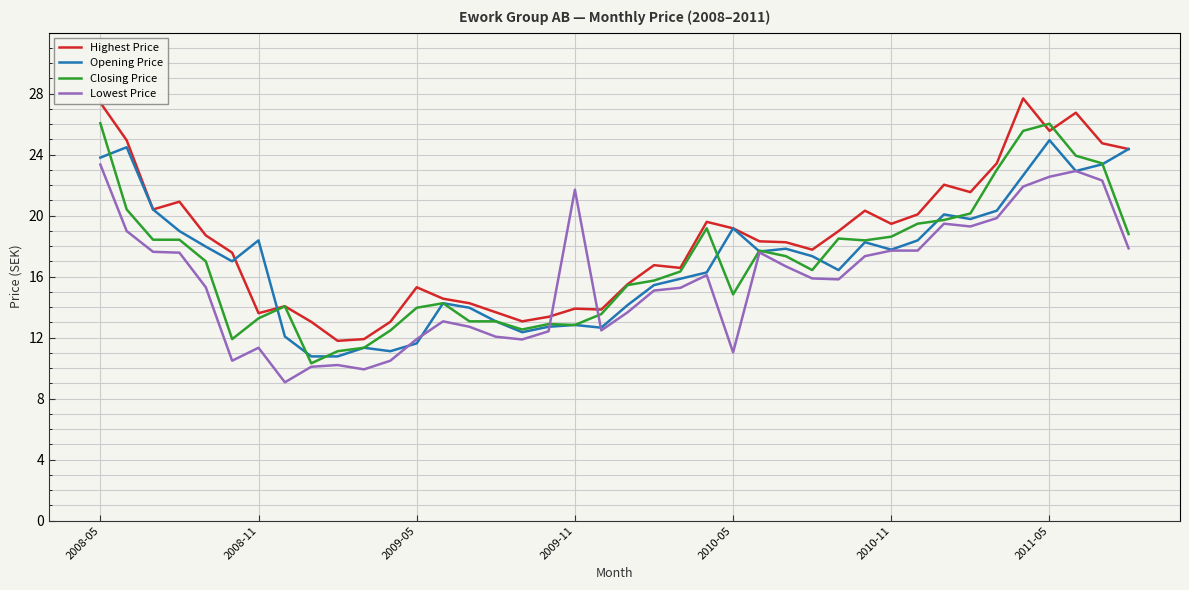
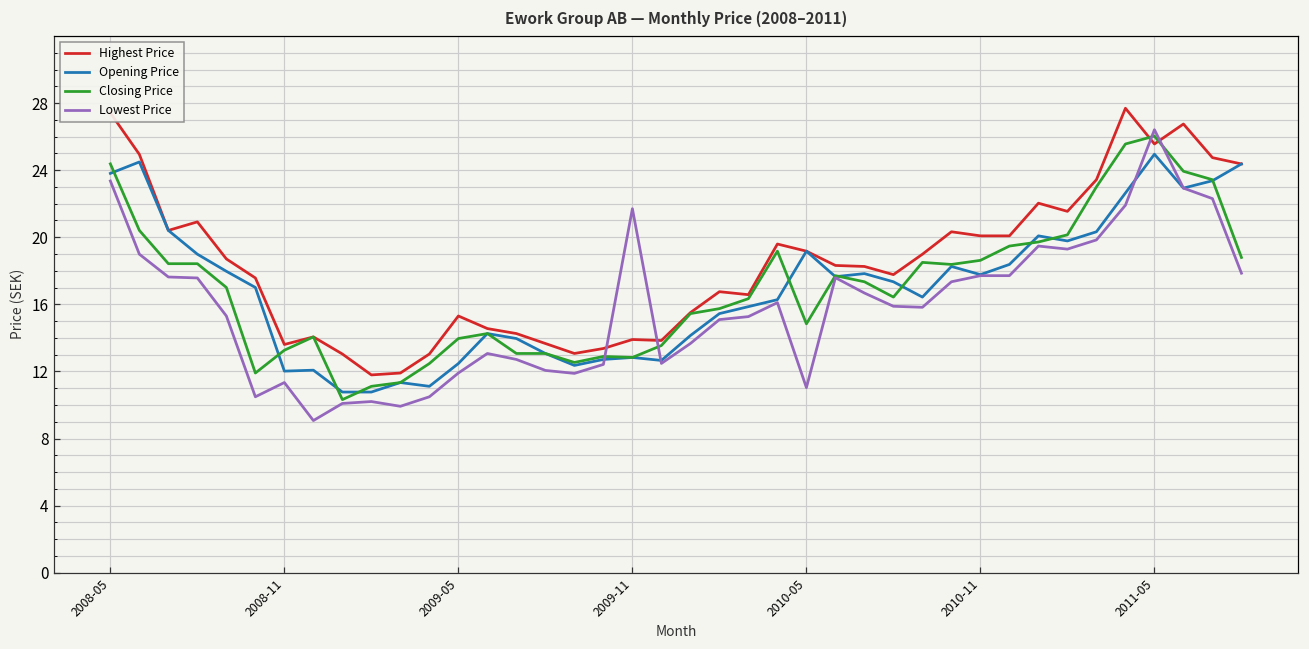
  {
    "Highest Price": {
      "2008-11": 13.6,
      "2009-05": 15.3,
      "2009-11": 13.9,
-     "2010-11": 19.5,
+     "2010-11": 20.1,
      "2011-05": 25.6
    },
    "Opening Price": {
      "2008-05": 23.8,
-     "2008-11": 18.4,
-     "2009-05": 11.6,
+     "2008-11": 12.0,
+     "2009-05": 12.5,
      "2011-05": 25.0
    },
    "Closing Price": {
-     "2008-05": 26.1,
+     "2008-05": 24.4,
      "2008-11": 13.3,
      "2009-05": 14.0,
      "2010-05": 14.8,
      "2010-11": 18.6,
      "2011-05": 26.0
    },
    "Lowest Price": {
      "2008-05": 23.4,
      "2008-11": 11.3,
      "2009-05": 11.9,
      "2009-11": 21.7,
      "2010-05": 11.0,
-     "2011-05": 22.6
+     "2011-05": 26.4
    }
  }
